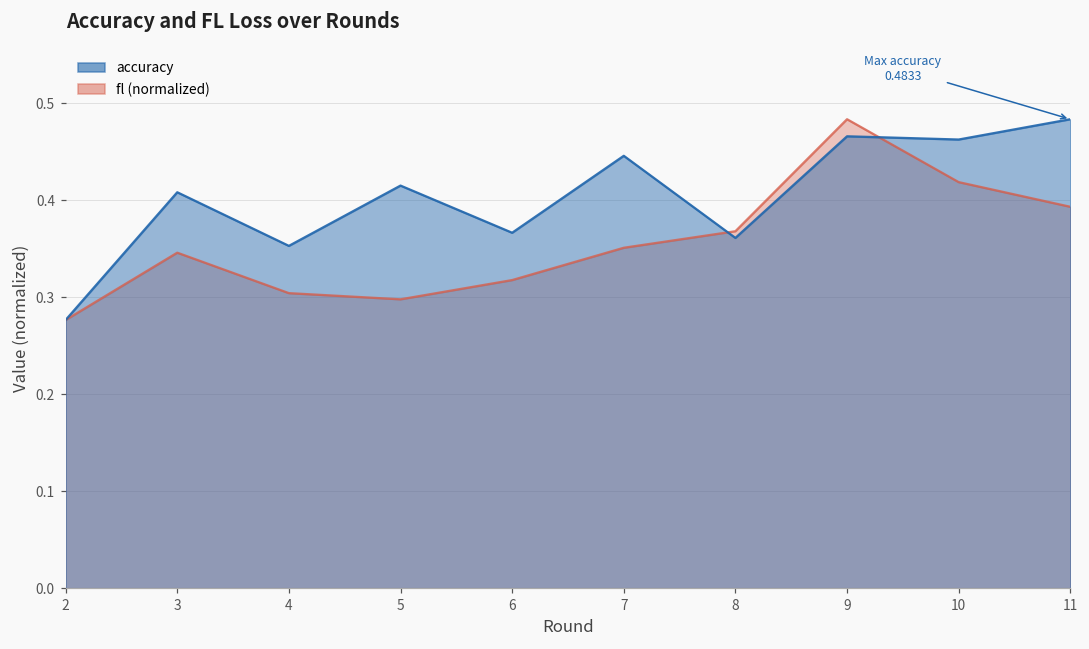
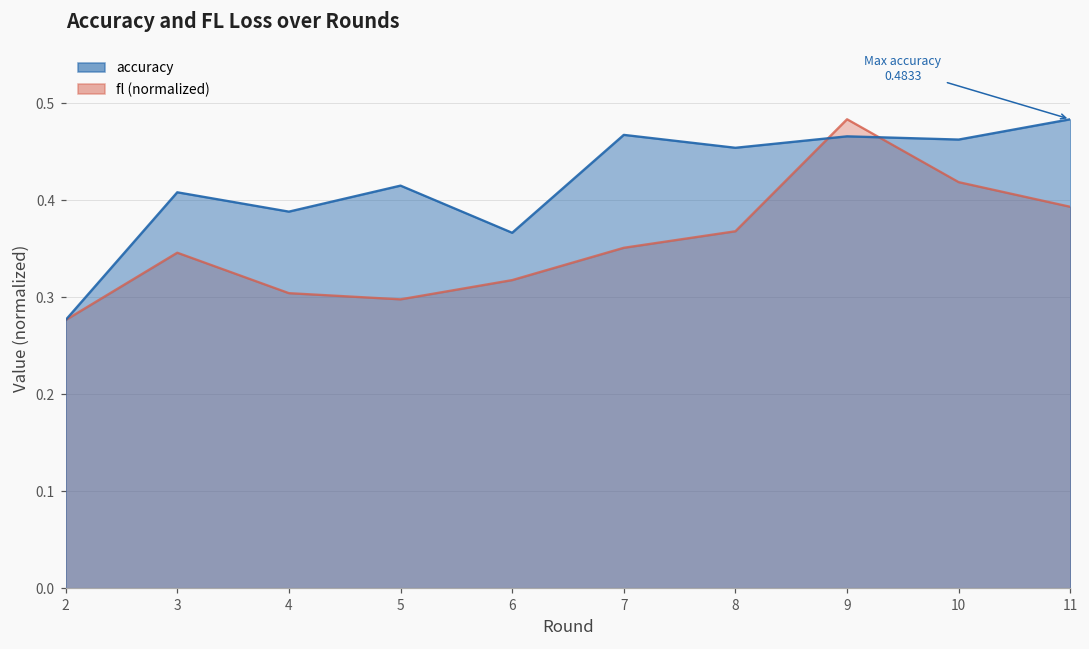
  {
    "accuracy": {
      "3": 0.41,
-     "4": 0.35,
+     "4": 0.39,
      "5": 0.41,
      "6": 0.37,
-     "7": 0.45,
-     "8": 0.36,
+     "7": 0.47,
+     "8": 0.45,
      "9": 0.47,
      "10": 0.46
    }
  }
